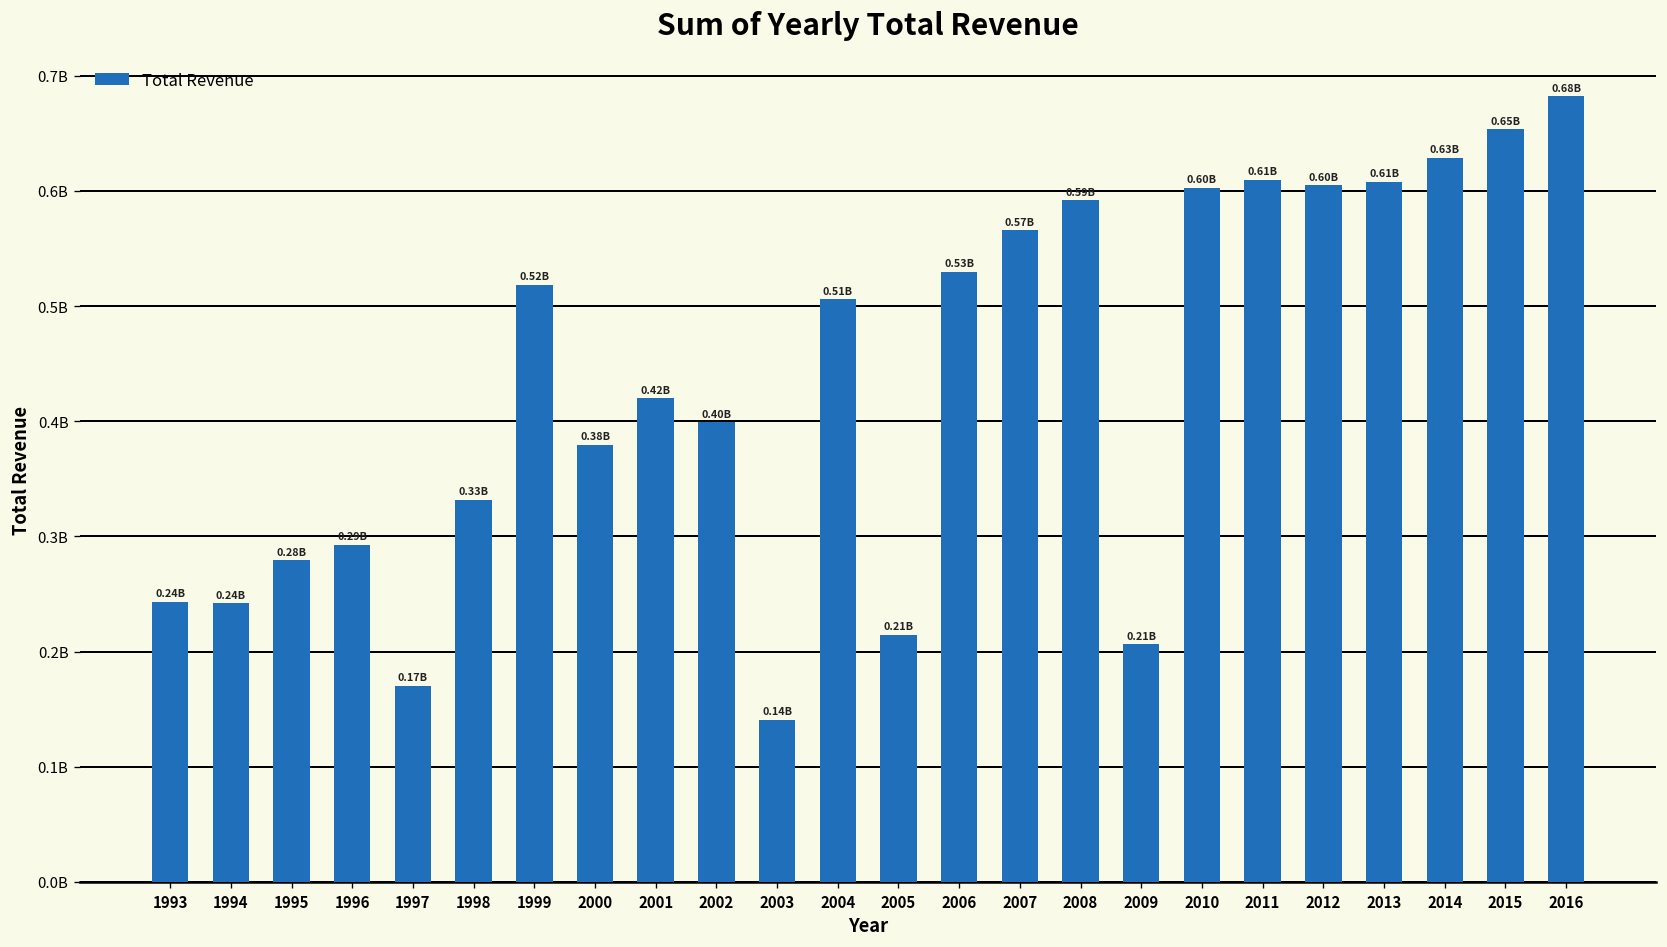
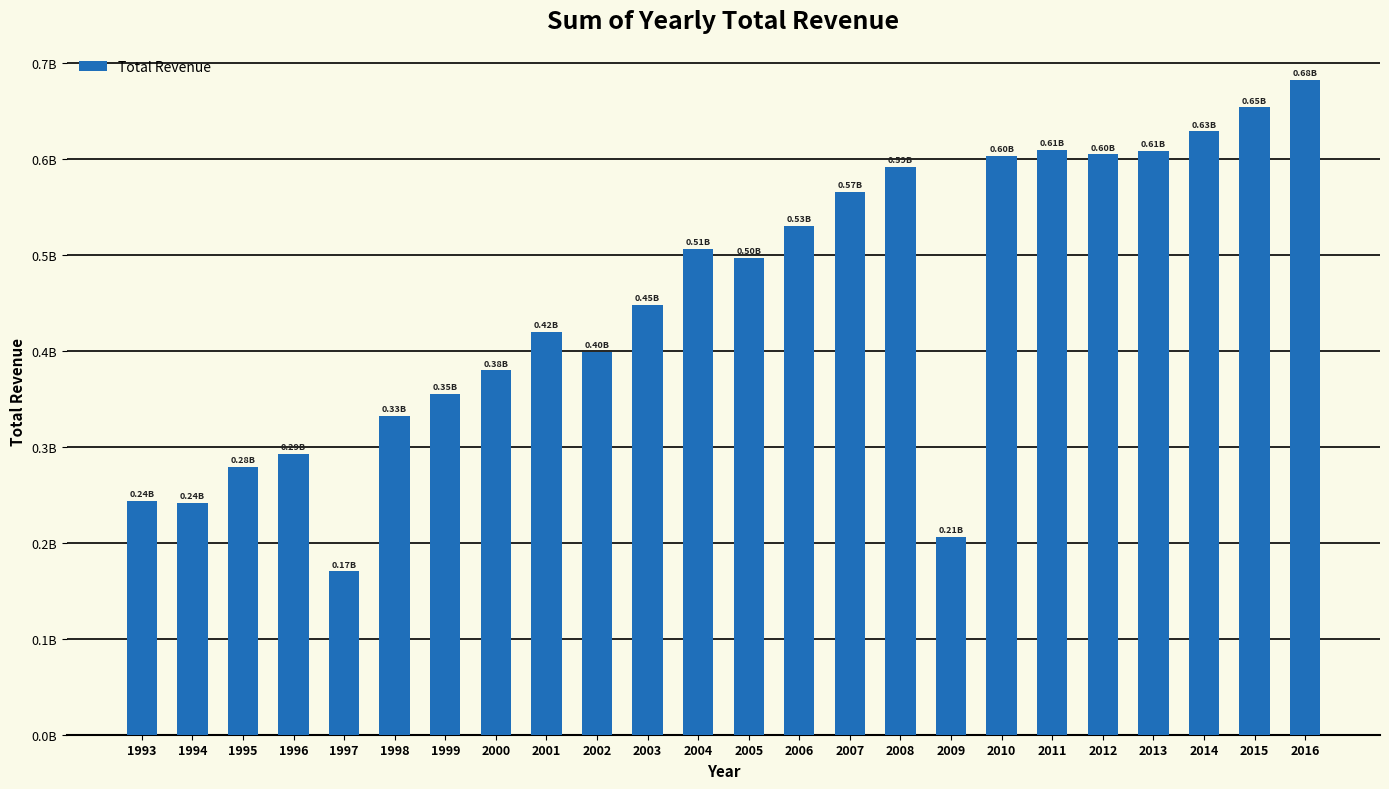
  {
    "1993": "0.24B",
    "1994": "0.24B",
    "1995": "0.28B",
    "1996": "0.29B",
    "1997": "0.17B",
    "1998": "0.33B",
-   "1999": "0.52B",
+   "1999": "0.35B",
    "2000": "0.38B",
    "2001": "0.42B",
    "2002": "0.40B",
-   "2003": "0.14B",
+   "2003": "0.45B",
    "2004": "0.51B",
-   "2005": "0.21B",
+   "2005": "0.50B",
    "2006": "0.53B",
    "2007": "0.57B",
    "2008": "0.59B",
    "2009": "0.21B",
    "2010": "0.60B",
    "2011": "0.61B",
    "2012": "0.60B",
    "2013": "0.61B",
    "2014": "0.63B",
    "2015": "0.65B",
    "2016": "0.68B"
  }
